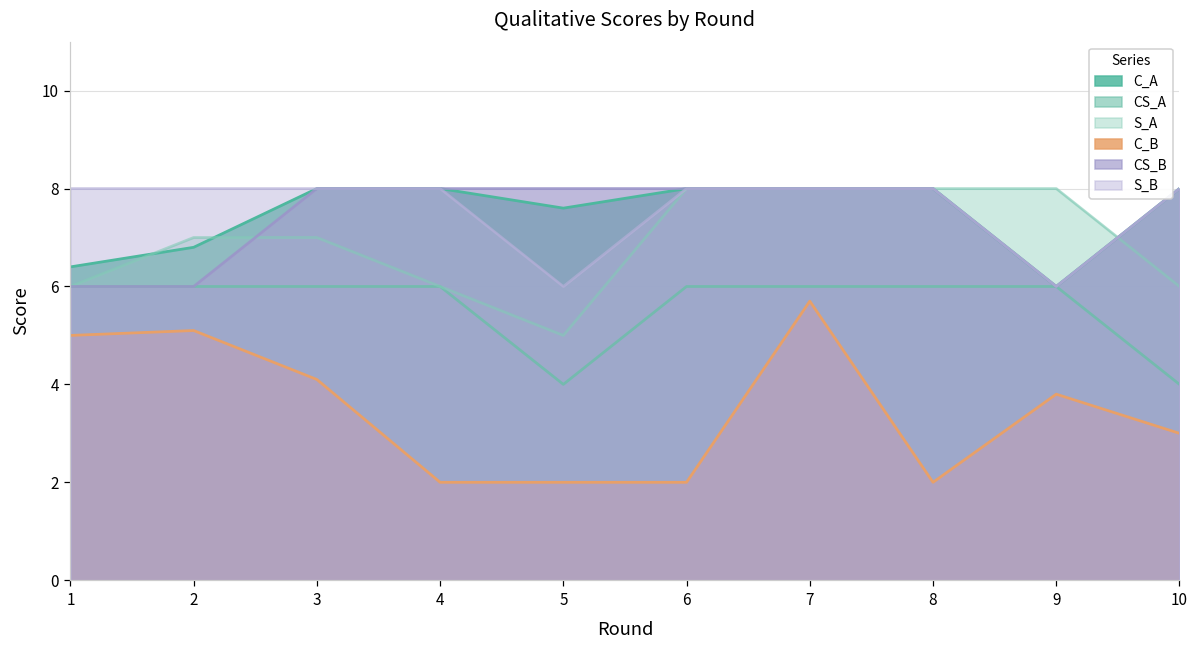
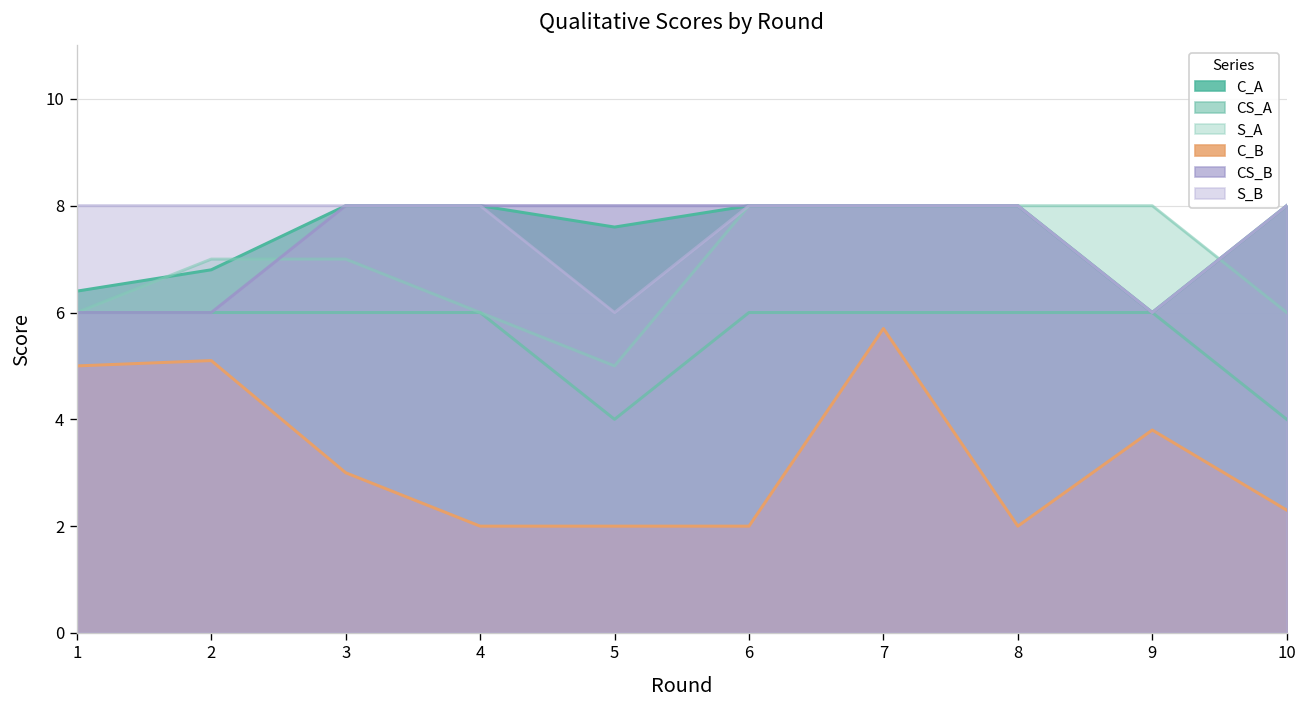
  {
    "C_B": {
      "1": 5.0,
      "2": 5.1,
-     "3": 4.1,
+     "3": 3.0,
      "4": 2.0,
      "5": 2.0,
      "6": 2.0,
      "7": 5.7,
      "8": 2.0,
      "9": 3.8,
-     "10": 3.0
+     "10": 2.3
    }
  }
